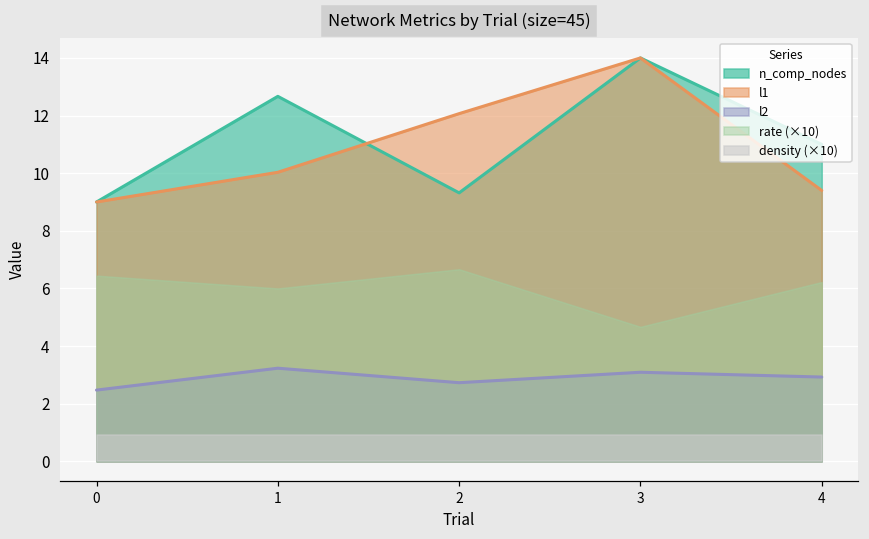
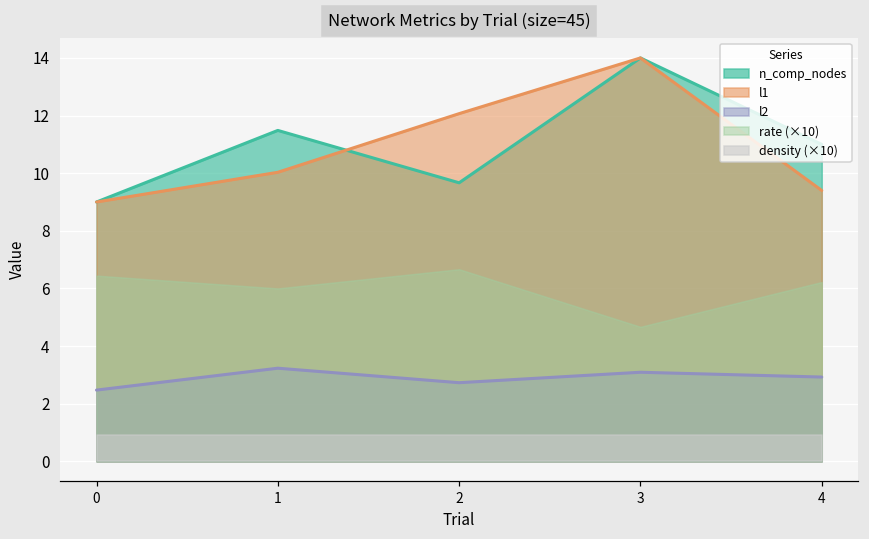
  {
    "n_comp_nodes": {
-     "1": 12.7,
-     "2": 9.3
+     "1": 11.5,
+     "2": 9.7
    },
    "l1": {
      "1": 10.0,
      "2": 12.1,
      "4": 9.4
    }
  }
